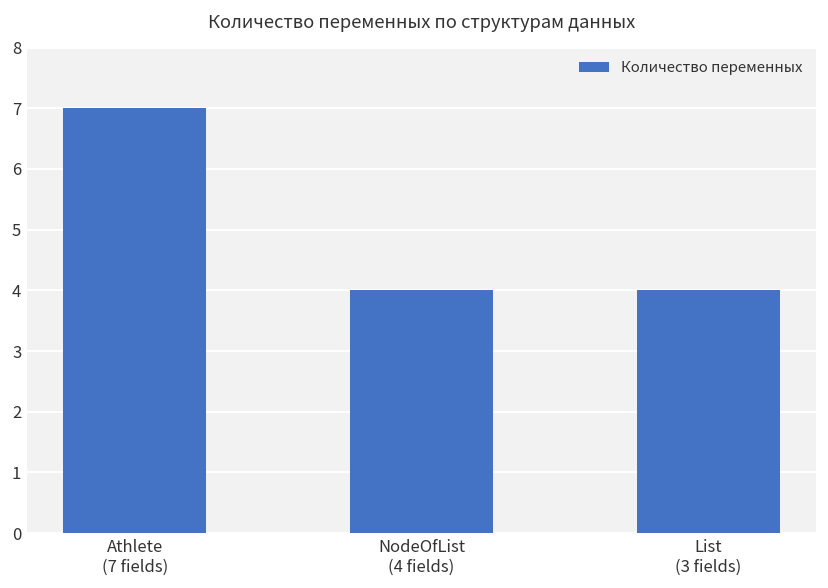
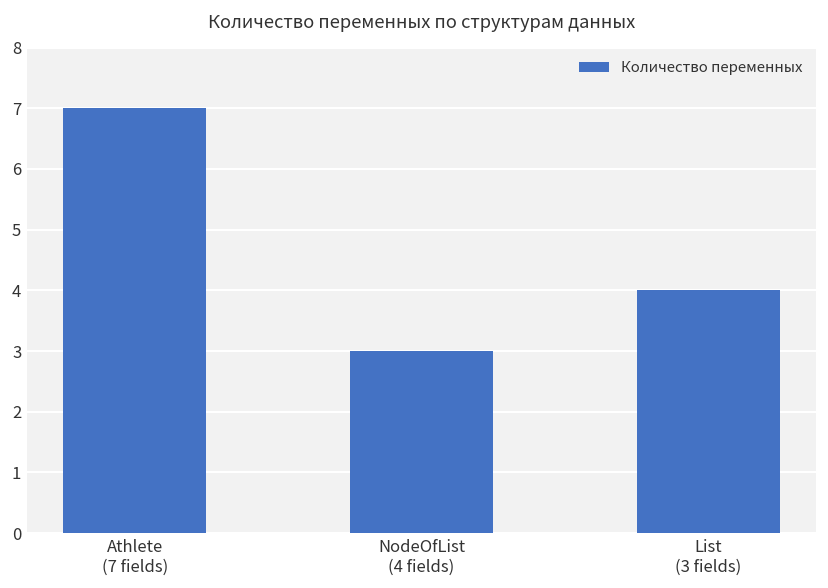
  {
    "Athlete (7 fields)": 7,
-   "NodeOfList (4 fields)": 4,
+   "NodeOfList (4 fields)": 3,
    "List (3 fields)": 4
  }
